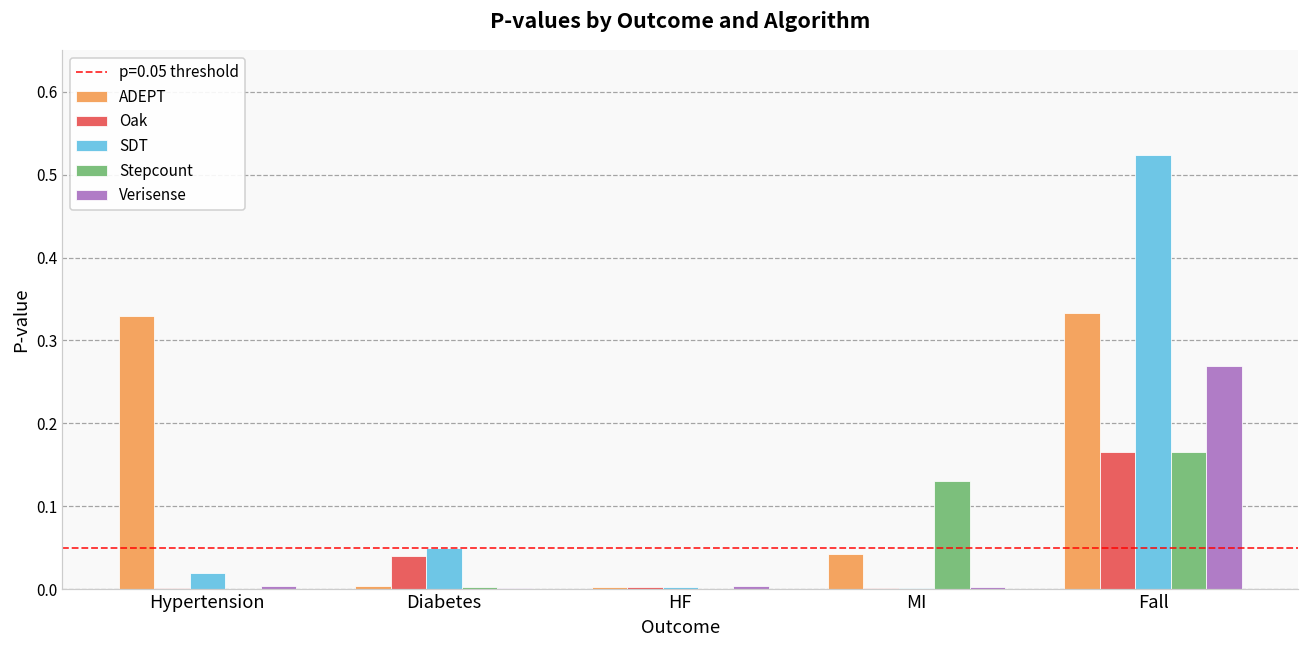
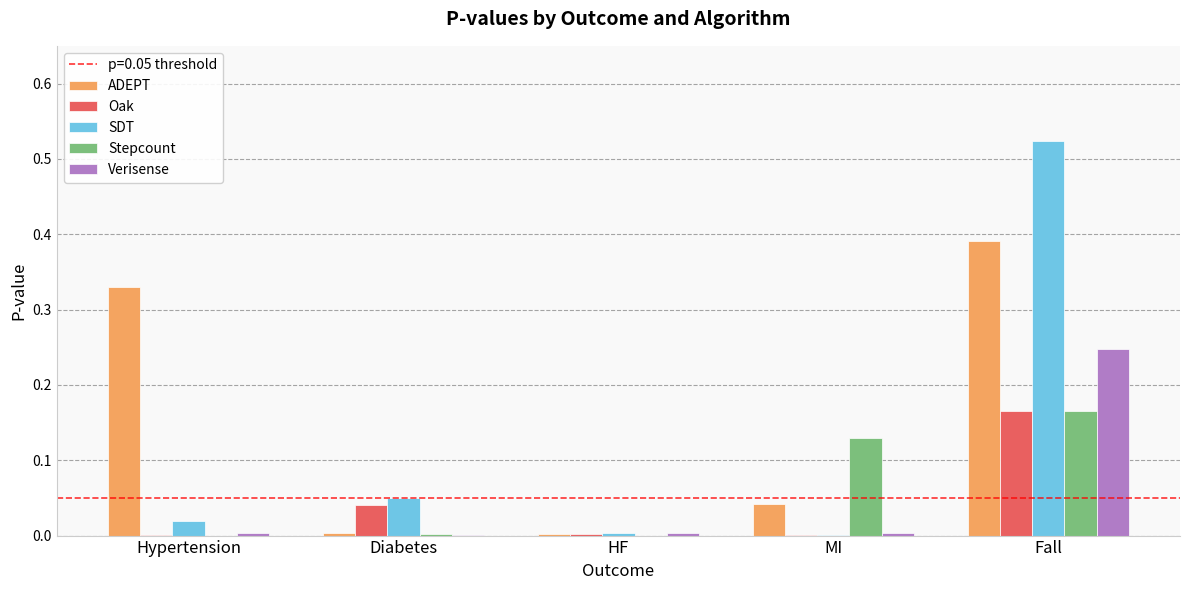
  {
    "ADEPT": {
      "Hypertension": 0.33,
      "Diabetes": 0.00,
      "MI": 0.04,
-     "Fall": 0.33
+     "Fall": 0.39
    },
    "Oak": {
      "Diabetes": 0.04,
      "Fall": 0.17
    },
    "SDT": {
      "Hypertension": 0.02,
      "Diabetes": 0.05,
      "Fall": 0.52
    },
    "Stepcount": {
      "Hypertension": 0.00,
      "HF": 0.00,
      "MI": 0.13,
      "Fall": 0.17
    },
    "Verisense": {
      "Hypertension": 0.00,
      "HF": 0.00,
-     "Fall": 0.27
+     "Fall": 0.25
    }
  }
